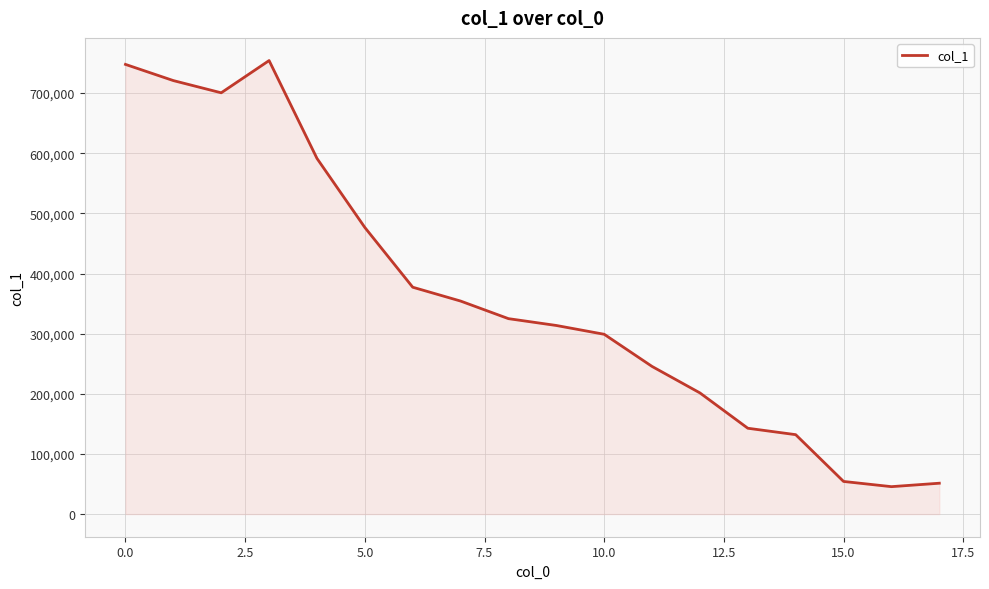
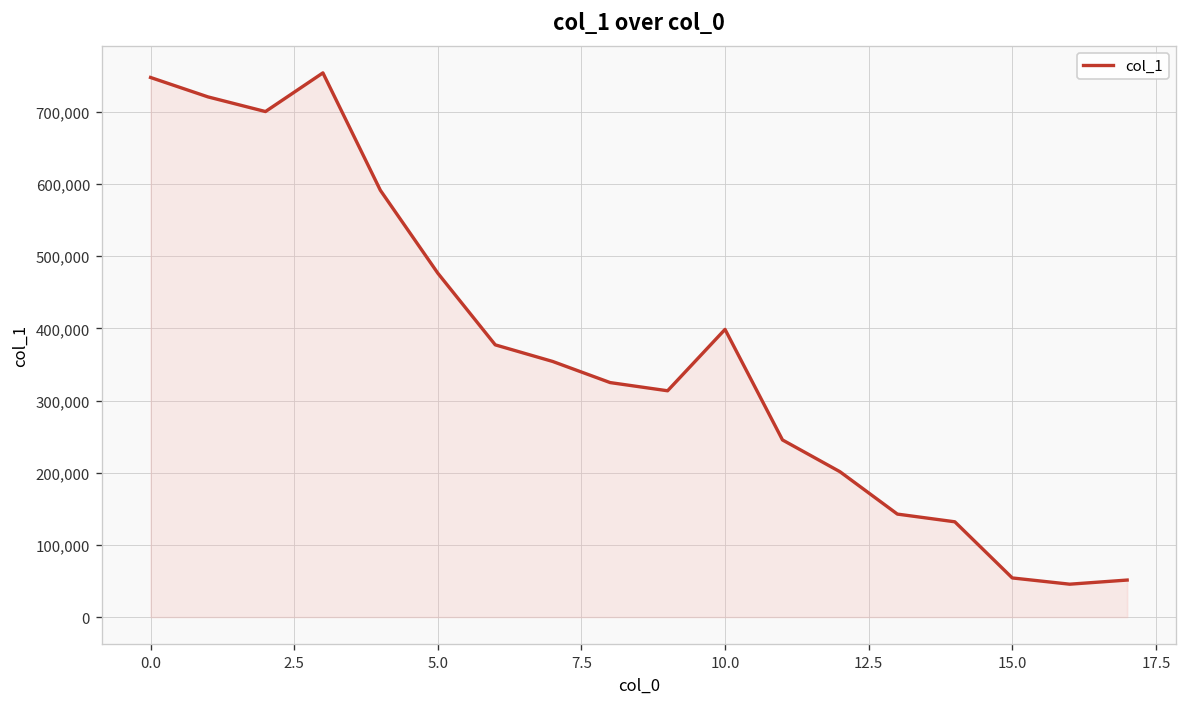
  {
    "0.0": "750,000",
    "5.0": "480,000",
-   "10.0": "300,000",
+   "10.0": "400,000",
    "15.0": "50,000"
  }
